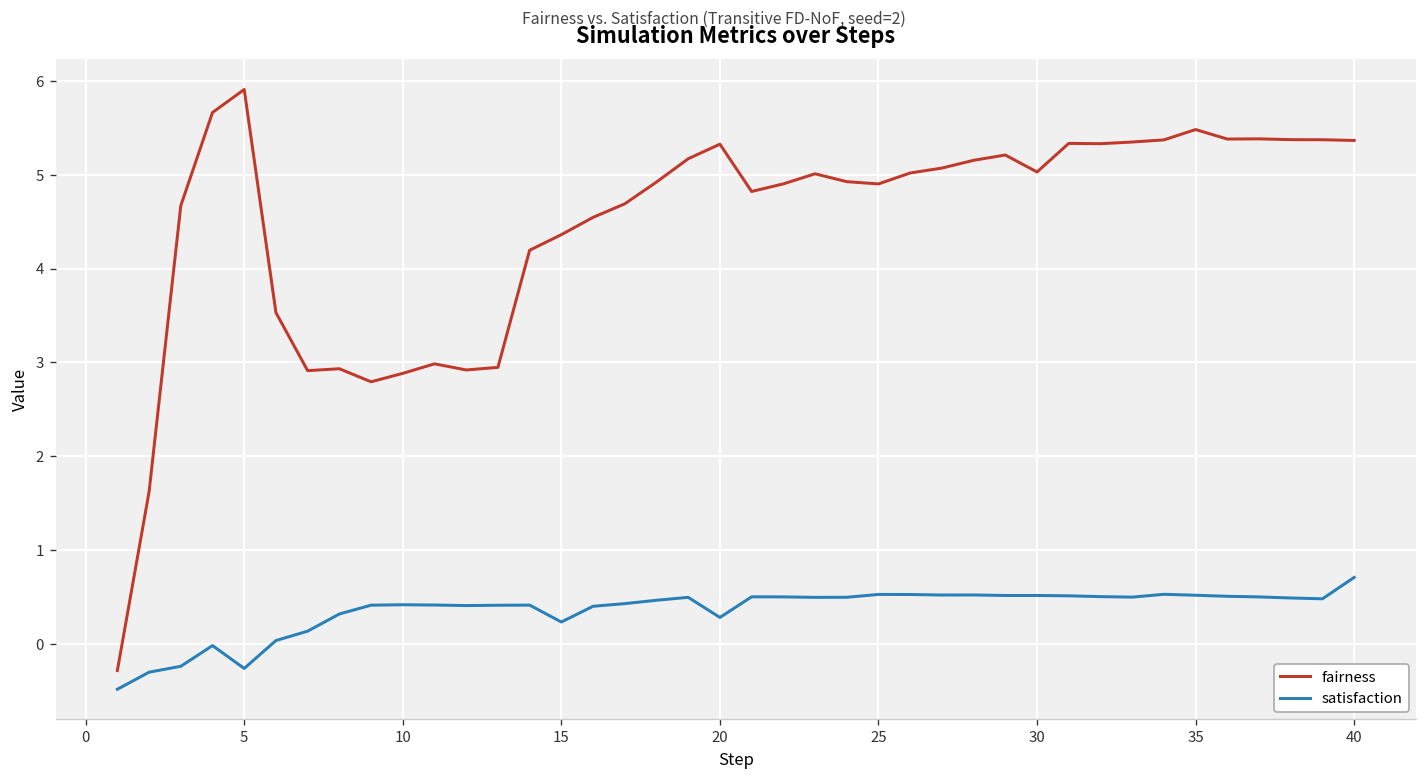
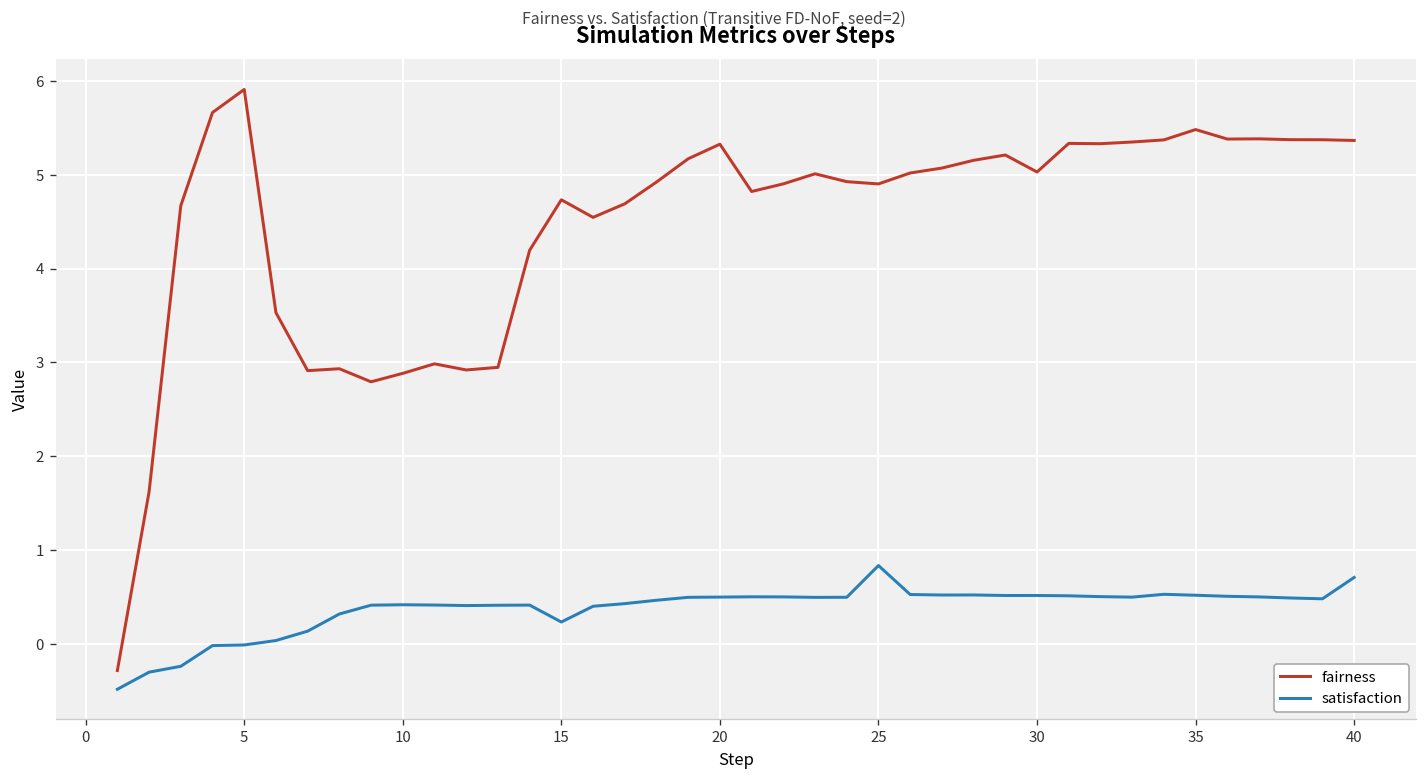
  {
    "fairness": {
      "5": 5.9,
      "10": 2.9,
-     "15": 4.4,
+     "15": 4.7,
      "20": 5.3,
      "25": 4.9,
      "30": 5.0,
      "35": 5.5,
      "40": 5.4
    },
    "satisfaction": {
-     "5": -0.3,
+     "5": 0.0,
      "10": 0.4,
      "15": 0.2,
-     "20": 0.3,
-     "25": 0.5,
+     "20": 0.5,
+     "25": 0.8,
      "30": 0.5,
      "35": 0.5,
      "40": 0.7
    }
  }
